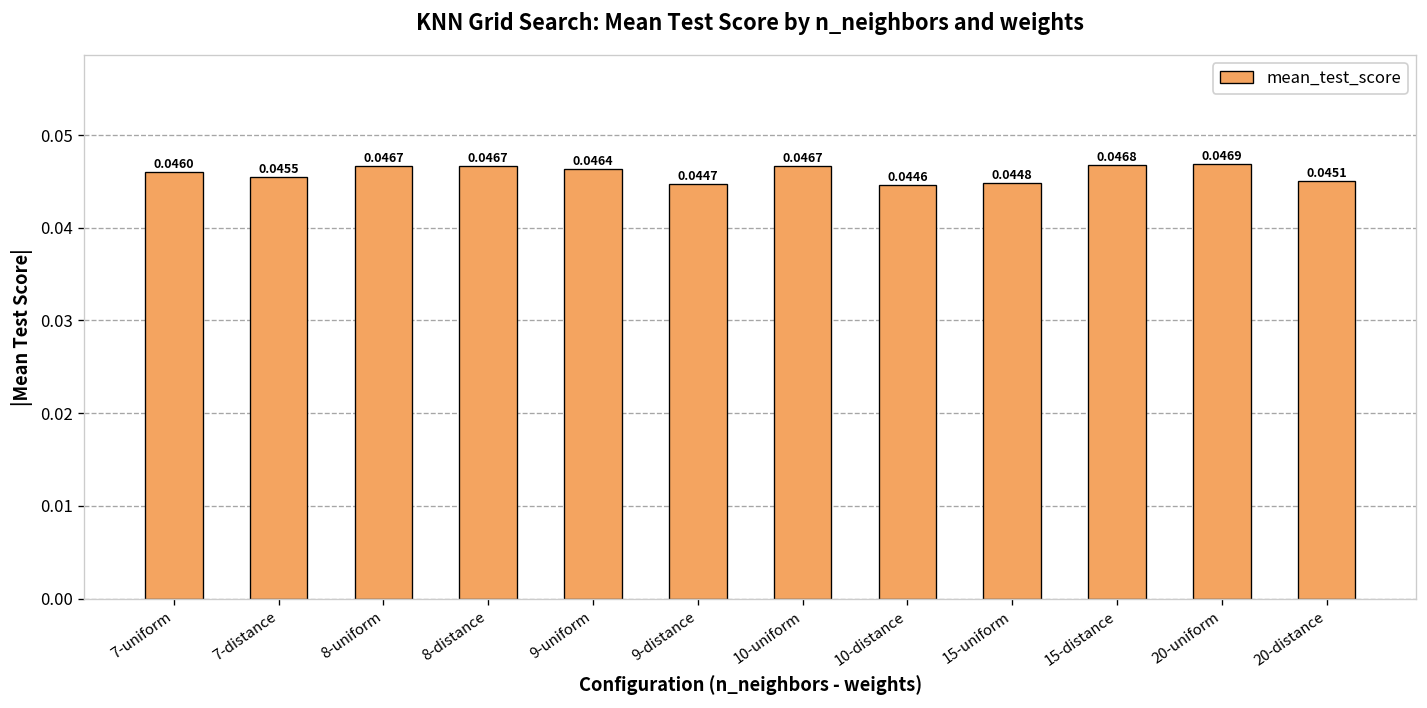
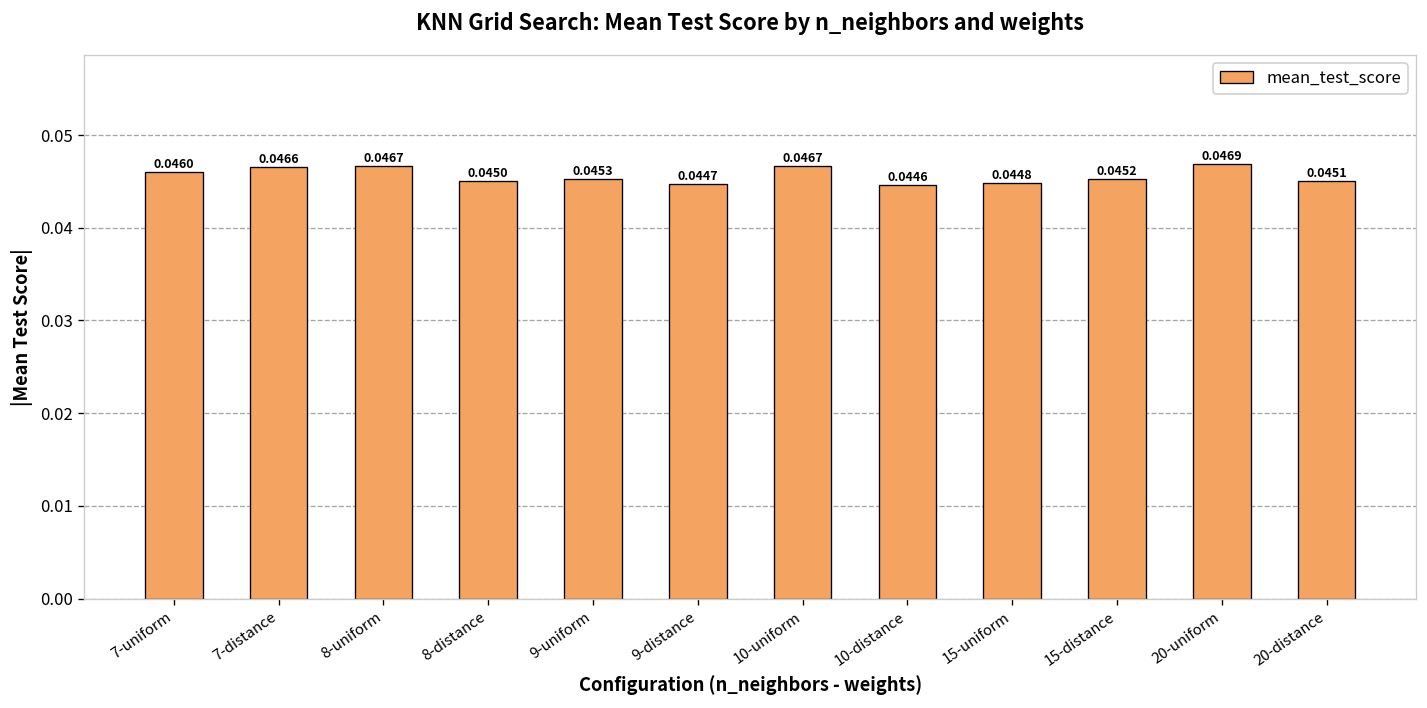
  {
    "7-uniform": 0.0460,
-   "7-distance": 0.0455,
+   "7-distance": 0.0466,
    "8-uniform": 0.0467,
-   "8-distance": 0.0467,
-   "9-uniform": 0.0464,
+   "8-distance": 0.0450,
+   "9-uniform": 0.0453,
    "9-distance": 0.0447,
    "10-uniform": 0.0467,
    "10-distance": 0.0446,
    "15-uniform": 0.0448,
-   "15-distance": 0.0468,
+   "15-distance": 0.0452,
    "20-uniform": 0.0469,
    "20-distance": 0.0451
  }
